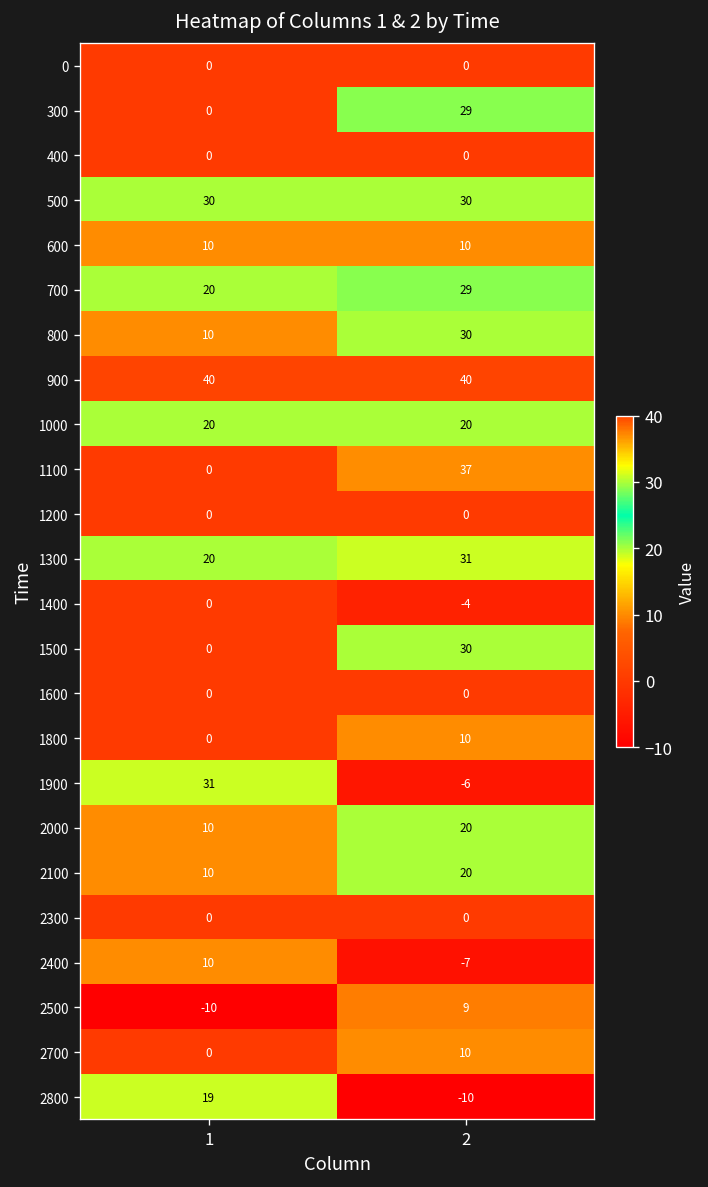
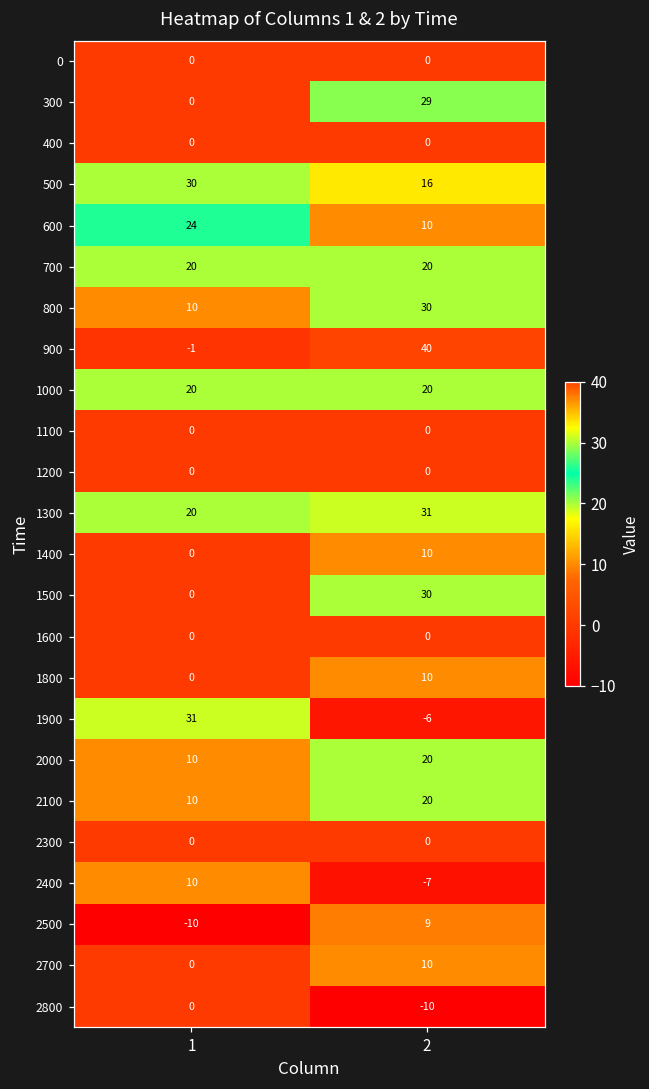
  {
    "0": {
      "1": 0,
      "2": 0
    },
    "300": {
      "1": 0,
      "2": 29
    },
    "400": {
      "1": 0,
      "2": 0
    },
    "500": {
      "1": 30,
-     "2": 30
+     "2": 16
    },
    "600": {
-     "1": 10,
+     "1": 24,
      "2": 10
    },
    "700": {
      "1": 20,
-     "2": 29
+     "2": 20
    },
    "800": {
      "1": 10,
      "2": 30
    },
    "900": {
-     "1": 40,
+     "1": -1,
      "2": 40
    },
    "1000": {
      "1": 20,
      "2": 20
    },
    "1100": {
      "1": 0,
-     "2": 37
+     "2": 0
    },
    "1200": {
      "1": 0,
      "2": 0
    },
    "1300": {
      "1": 20,
      "2": 31
    },
    "1400": {
      "1": 0,
-     "2": -4
+     "2": 10
    },
    "1500": {
      "1": 0,
      "2": 30
    },
    "1600": {
      "1": 0,
      "2": 0
    },
    "1800": {
      "1": 0,
      "2": 10
    },
    "1900": {
      "1": 31,
      "2": -6
    },
    "2000": {
      "1": 10,
      "2": 20
    },
    "2100": {
      "1": 10,
      "2": 20
    },
    "2300": {
      "1": 0,
      "2": 0
    },
    "2400": {
      "1": 10,
      "2": -7
    },
    "2500": {
      "1": -10,
      "2": 9
    },
    "2700": {
      "1": 0,
      "2": 10
    },
    "2800": {
-     "1": 19,
+     "1": 0,
      "2": -10
    }
  }
